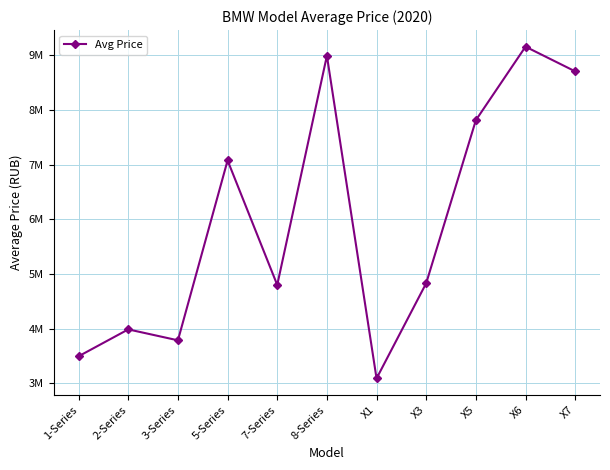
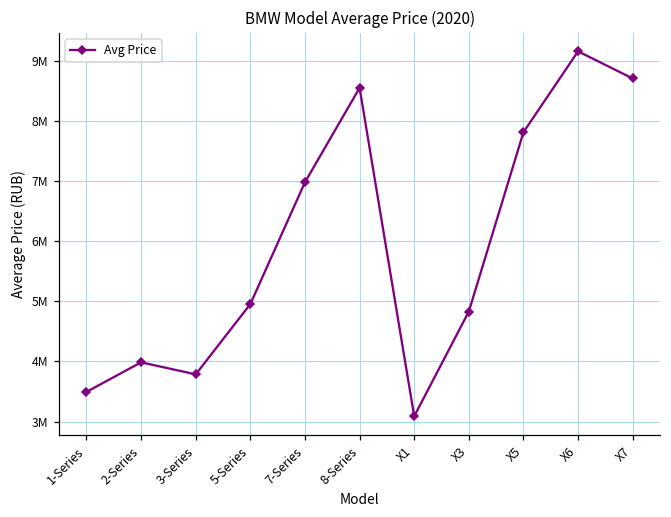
  {
    "1-Series": 3500000,
    "2-Series": 4000000,
    "3-Series": 3800000,
-   "5-Series": 7100000,
-   "7-Series": 4800000,
-   "8-Series": 9000000,
+   "5-Series": 5000000,
+   "7-Series": 7000000,
+   "8-Series": 8600000,
    "X1": 3100000,
    "X3": 4800000,
    "X5": 7800000,
    "X6": 9200000,
    "X7": 8700000
  }
